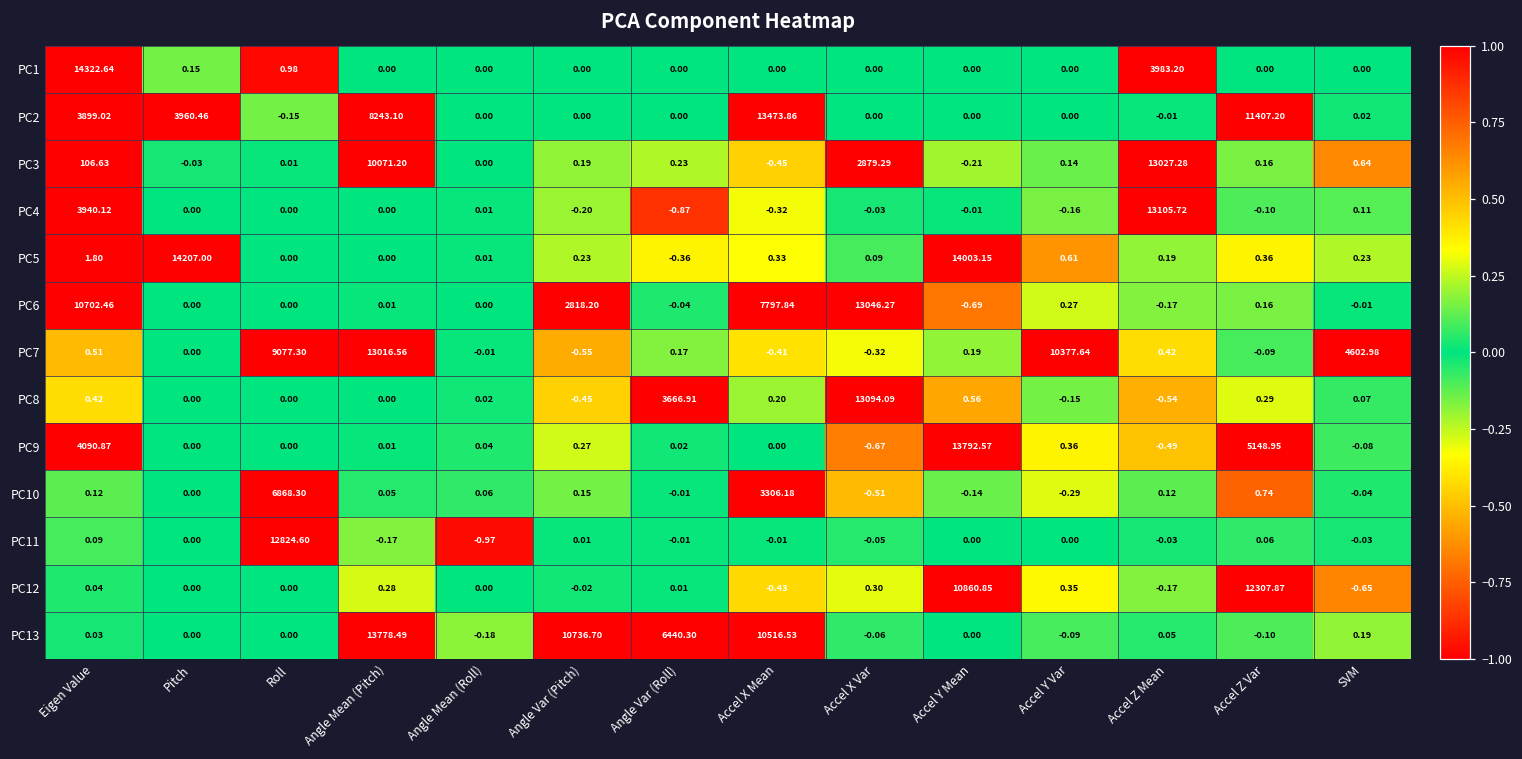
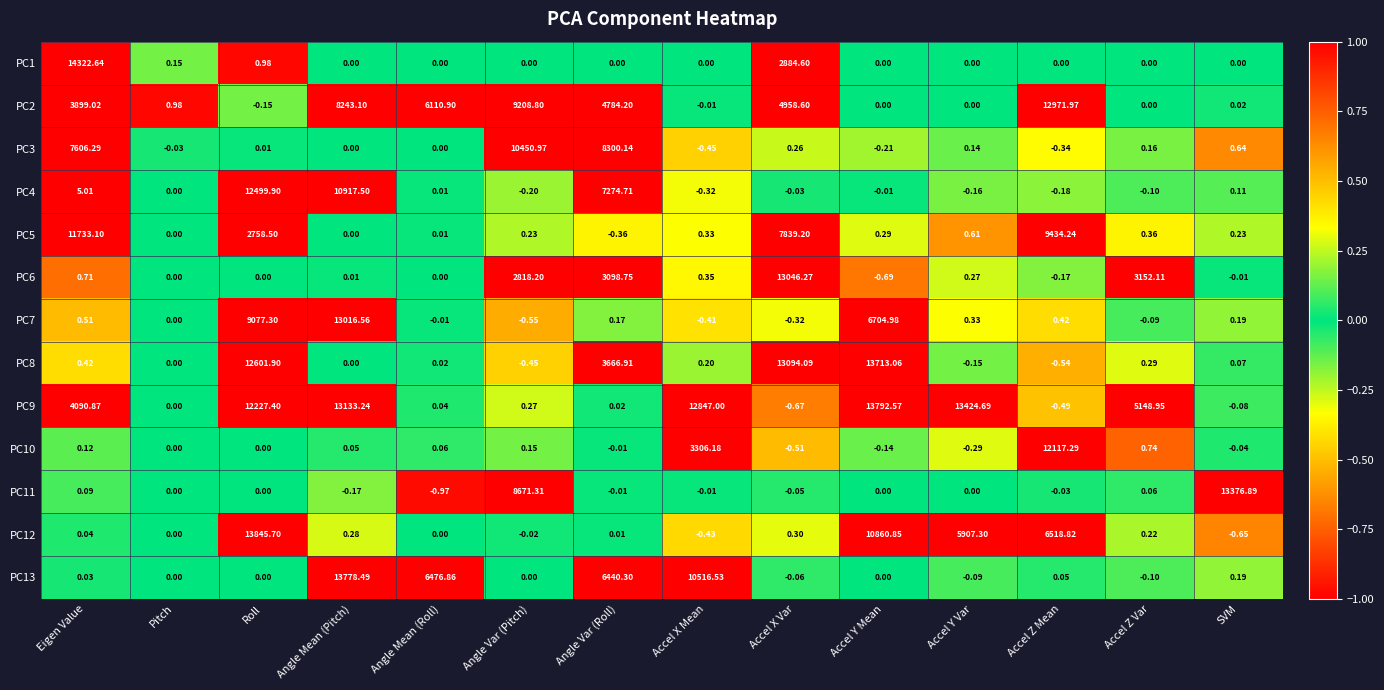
  {
    "PC1": {
      "Eigen Value": 14322.64,
      "Pitch": 0.15,
      "Roll": 0.98,
      "Angle Mean (Pitch)": 0.00,
      "Angle Mean (Roll)": 0.00,
      "Angle Var (Pitch)": 0.00,
      "Angle Var (Roll)": 0.00,
      "Accel X Mean": 0.00,
-     "Accel X Var": 0.00,
+     "Accel X Var": 2884.60,
      "Accel Y Mean": 0.00,
      "Accel Y Var": 0.00,
-     "Accel Z Mean": 3983.20,
+     "Accel Z Mean": 0.00,
      "Accel Z Var": 0.00,
      "SVM": 0.00
    },
    "PC2": {
      "Eigen Value": 3899.02,
-     "Pitch": 3960.46,
+     "Pitch": 0.98,
      "Roll": -0.15,
      "Angle Mean (Pitch)": 8243.10,
-     "Angle Mean (Roll)": 0.00,
-     "Angle Var (Pitch)": 0.00,
-     "Angle Var (Roll)": 0.00,
-     "Accel X Mean": 13473.86,
-     "Accel X Var": 0.00,
+     "Angle Mean (Roll)": 6110.90,
+     "Angle Var (Pitch)": 9208.80,
+     "Angle Var (Roll)": 4784.20,
+     "Accel X Mean": -0.01,
+     "Accel X Var": 4958.60,
      "Accel Y Mean": 0.00,
      "Accel Y Var": 0.00,
-     "Accel Z Mean": -0.01,
-     "Accel Z Var": 11407.20,
+     "Accel Z Mean": 12971.97,
+     "Accel Z Var": 0.00,
      "SVM": 0.02
    },
    "PC3": {
-     "Eigen Value": 106.63,
+     "Eigen Value": 7606.29,
      "Pitch": -0.03,
      "Roll": 0.01,
-     "Angle Mean (Pitch)": 10071.20,
+     "Angle Mean (Pitch)": 0.00,
      "Angle Mean (Roll)": 0.00,
-     "Angle Var (Pitch)": 0.19,
-     "Angle Var (Roll)": 0.23,
+     "Angle Var (Pitch)": 10450.97,
+     "Angle Var (Roll)": 8300.14,
      "Accel X Mean": -0.45,
-     "Accel X Var": 2879.29,
+     "Accel X Var": 0.26,
      "Accel Y Mean": -0.21,
      "Accel Y Var": 0.14,
-     "Accel Z Mean": 13027.28,
+     "Accel Z Mean": -0.34,
      "Accel Z Var": 0.16,
      "SVM": 0.64
    },
    "PC4": {
-     "Eigen Value": 3940.12,
+     "Eigen Value": 5.01,
      "Pitch": 0.00,
-     "Roll": 0.00,
-     "Angle Mean (Pitch)": 0.00,
+     "Roll": 12499.90,
+     "Angle Mean (Pitch)": 10917.50,
      "Angle Mean (Roll)": 0.01,
      "Angle Var (Pitch)": -0.20,
-     "Angle Var (Roll)": -0.87,
+     "Angle Var (Roll)": 7274.71,
      "Accel X Mean": -0.32,
      "Accel X Var": -0.03,
      "Accel Y Mean": -0.01,
      "Accel Y Var": -0.16,
-     "Accel Z Mean": 13105.72,
+     "Accel Z Mean": -0.18,
      "Accel Z Var": -0.10,
      "SVM": 0.11
    },
    "PC5": {
-     "Eigen Value": 1.80,
-     "Pitch": 14207.00,
-     "Roll": 0.00,
+     "Eigen Value": 11733.10,
+     "Pitch": 0.00,
+     "Roll": 2758.50,
      "Angle Mean (Pitch)": 0.00,
      "Angle Mean (Roll)": 0.01,
      "Angle Var (Pitch)": 0.23,
      "Angle Var (Roll)": -0.36,
      "Accel X Mean": 0.33,
-     "Accel X Var": 0.09,
-     "Accel Y Mean": 14003.15,
+     "Accel X Var": 7839.20,
+     "Accel Y Mean": 0.29,
      "Accel Y Var": 0.61,
-     "Accel Z Mean": 0.19,
+     "Accel Z Mean": 9434.24,
      "Accel Z Var": 0.36,
      "SVM": 0.23
    },
    "PC6": {
-     "Eigen Value": 10702.46,
+     "Eigen Value": 0.71,
      "Pitch": 0.00,
      "Roll": 0.00,
      "Angle Mean (Pitch)": 0.01,
      "Angle Mean (Roll)": 0.00,
      "Angle Var (Pitch)": 2818.20,
-     "Angle Var (Roll)": -0.04,
-     "Accel X Mean": 7797.84,
+     "Angle Var (Roll)": 3098.75,
+     "Accel X Mean": 0.35,
      "Accel X Var": 13046.27,
      "Accel Y Mean": -0.69,
      "Accel Y Var": 0.27,
      "Accel Z Mean": -0.17,
-     "Accel Z Var": 0.16,
+     "Accel Z Var": 3152.11,
      "SVM": -0.01
    },
    "PC7": {
      "Eigen Value": 0.51,
      "Pitch": 0.00,
      "Roll": 9077.30,
      "Angle Mean (Pitch)": 13016.56,
      "Angle Mean (Roll)": -0.01,
      "Angle Var (Pitch)": -0.55,
      "Angle Var (Roll)": 0.17,
      "Accel X Mean": -0.41,
      "Accel X Var": -0.32,
-     "Accel Y Mean": 0.19,
-     "Accel Y Var": 10377.64,
+     "Accel Y Mean": 6704.98,
+     "Accel Y Var": 0.33,
      "Accel Z Mean": 0.42,
      "Accel Z Var": -0.09,
-     "SVM": 4602.98
+     "SVM": 0.19
    },
    "PC8": {
      "Eigen Value": 0.42,
      "Pitch": 0.00,
-     "Roll": 0.00,
+     "Roll": 12601.90,
      "Angle Mean (Pitch)": 0.00,
      "Angle Mean (Roll)": 0.02,
      "Angle Var (Pitch)": -0.45,
      "Angle Var (Roll)": 3666.91,
      "Accel X Mean": 0.20,
      "Accel X Var": 13094.09,
-     "Accel Y Mean": 0.56,
+     "Accel Y Mean": 13713.06,
      "Accel Y Var": -0.15,
      "Accel Z Mean": -0.54,
      "Accel Z Var": 0.29,
      "SVM": 0.07
    },
    "PC9": {
      "Eigen Value": 4090.87,
      "Pitch": 0.00,
-     "Roll": 0.00,
-     "Angle Mean (Pitch)": 0.01,
+     "Roll": 12227.40,
+     "Angle Mean (Pitch)": 13133.24,
      "Angle Mean (Roll)": 0.04,
      "Angle Var (Pitch)": 0.27,
      "Angle Var (Roll)": 0.02,
-     "Accel X Mean": 0.00,
+     "Accel X Mean": 12847.00,
      "Accel X Var": -0.67,
      "Accel Y Mean": 13792.57,
-     "Accel Y Var": 0.36,
+     "Accel Y Var": 13424.69,
      "Accel Z Mean": -0.49,
      "Accel Z Var": 5148.95,
      "SVM": -0.08
    },
    "PC10": {
      "Eigen Value": 0.12,
      "Pitch": 0.00,
-     "Roll": 6868.30,
+     "Roll": 0.00,
      "Angle Mean (Pitch)": 0.05,
      "Angle Mean (Roll)": 0.06,
      "Angle Var (Pitch)": 0.15,
      "Angle Var (Roll)": -0.01,
      "Accel X Mean": 3306.18,
      "Accel X Var": -0.51,
      "Accel Y Mean": -0.14,
      "Accel Y Var": -0.29,
-     "Accel Z Mean": 0.12,
+     "Accel Z Mean": 12117.29,
      "Accel Z Var": 0.74,
      "SVM": -0.04
    },
    "PC11": {
      "Eigen Value": 0.09,
      "Pitch": 0.00,
-     "Roll": 12824.60,
+     "Roll": 0.00,
      "Angle Mean (Pitch)": -0.17,
      "Angle Mean (Roll)": -0.97,
-     "Angle Var (Pitch)": 0.01,
+     "Angle Var (Pitch)": 8671.31,
      "Angle Var (Roll)": -0.01,
      "Accel X Mean": -0.01,
      "Accel X Var": -0.05,
      "Accel Y Mean": 0.00,
      "Accel Y Var": 0.00,
      "Accel Z Mean": -0.03,
      "Accel Z Var": 0.06,
-     "SVM": -0.03
+     "SVM": 13376.89
    },
    "PC12": {
      "Eigen Value": 0.04,
      "Pitch": 0.00,
-     "Roll": 0.00,
+     "Roll": 13845.70,
      "Angle Mean (Pitch)": 0.28,
      "Angle Mean (Roll)": 0.00,
      "Angle Var (Pitch)": -0.02,
      "Angle Var (Roll)": 0.01,
      "Accel X Mean": -0.43,
      "Accel X Var": 0.30,
      "Accel Y Mean": 10860.85,
-     "Accel Y Var": 0.35,
-     "Accel Z Mean": -0.17,
-     "Accel Z Var": 12307.87,
+     "Accel Y Var": 5907.30,
+     "Accel Z Mean": 6518.82,
+     "Accel Z Var": 0.22,
      "SVM": -0.65
    },
    "PC13": {
      "Eigen Value": 0.03,
      "Pitch": 0.00,
      "Roll": 0.00,
      "Angle Mean (Pitch)": 13778.49,
-     "Angle Mean (Roll)": -0.18,
-     "Angle Var (Pitch)": 10736.70,
+     "Angle Mean (Roll)": 6476.86,
+     "Angle Var (Pitch)": 0.00,
      "Angle Var (Roll)": 6440.30,
      "Accel X Mean": 10516.53,
      "Accel X Var": -0.06,
      "Accel Y Mean": 0.00,
      "Accel Y Var": -0.09,
      "Accel Z Mean": 0.05,
      "Accel Z Var": -0.10,
      "SVM": 0.19
    }
  }
